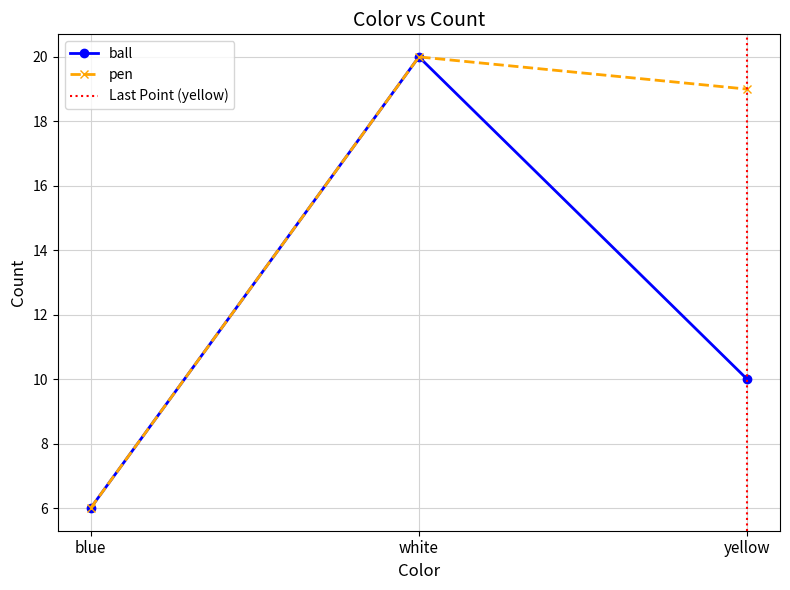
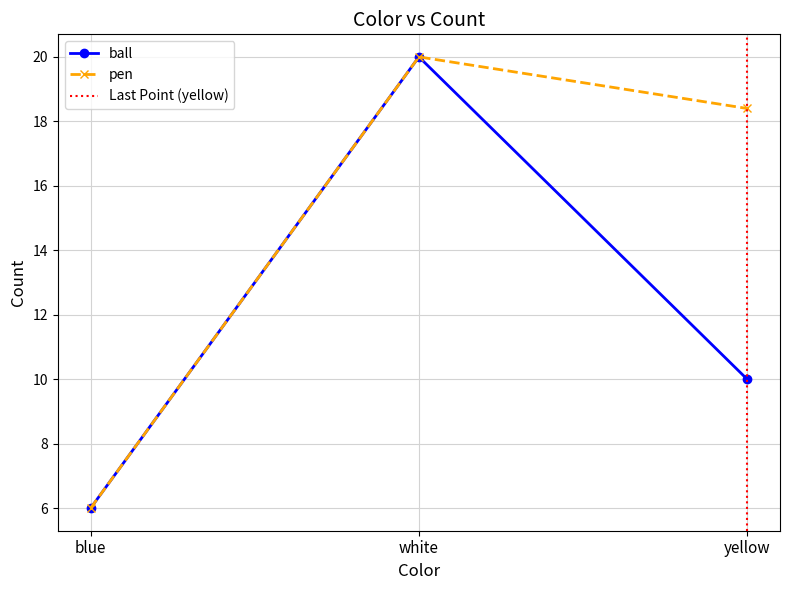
  {
    "ball": {
      "yellow": 10.0
    },
    "pen": {
-     "yellow": 19.0
+     "yellow": 18.4
    }
  }
